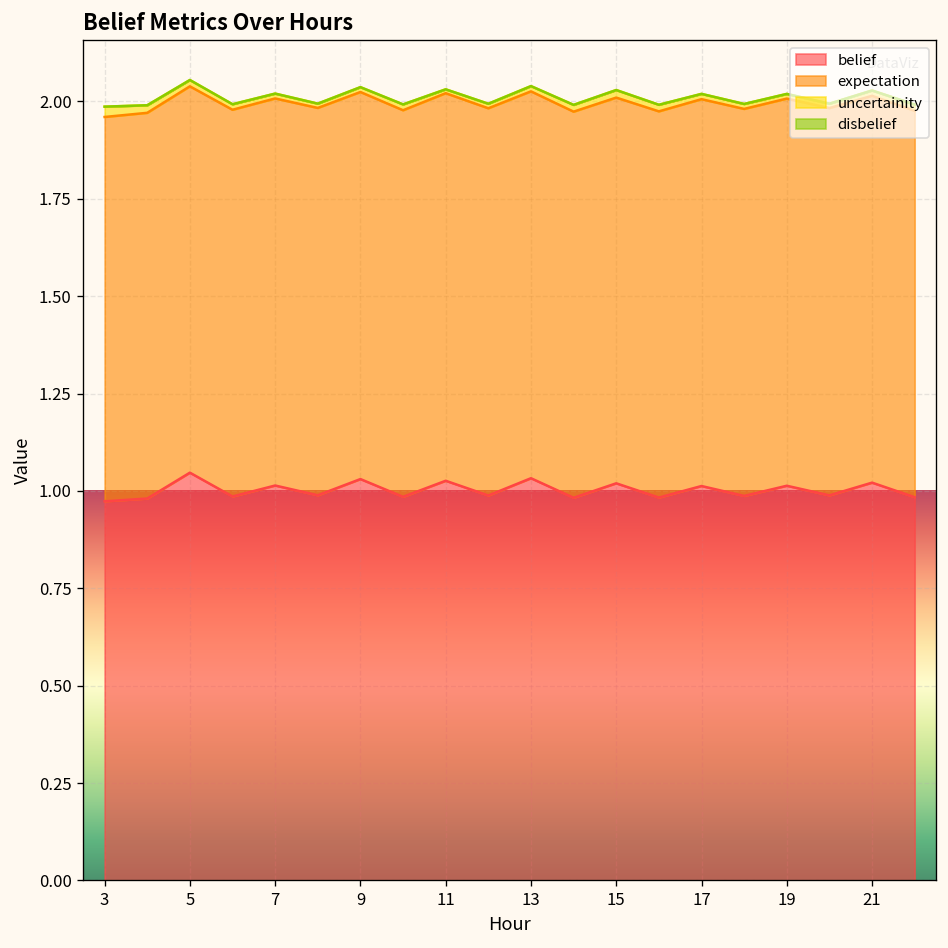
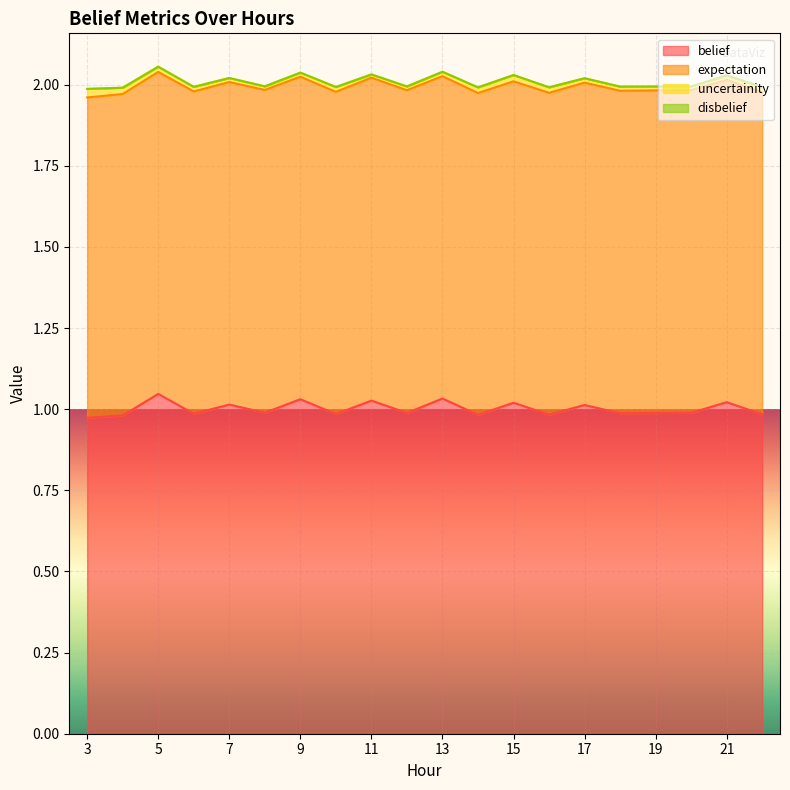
  {
    "belief": {
      "3": 0.97,
      "5": 1.05,
      "7": 1.01,
      "9": 1.03,
      "11": 1.03,
      "13": 1.03,
      "15": 1.02,
      "17": 1.01,
-     "19": 1.01,
+     "19": 0.99,
      "21": 1.02
    },
    "expectation": {
      "3": 0.99,
      "5": 0.99,
      "7": 0.99,
      "9": 0.99,
      "11": 1.00,
      "13": 0.99,
      "15": 0.99,
      "17": 0.99,
      "19": 0.99
    }
  }
